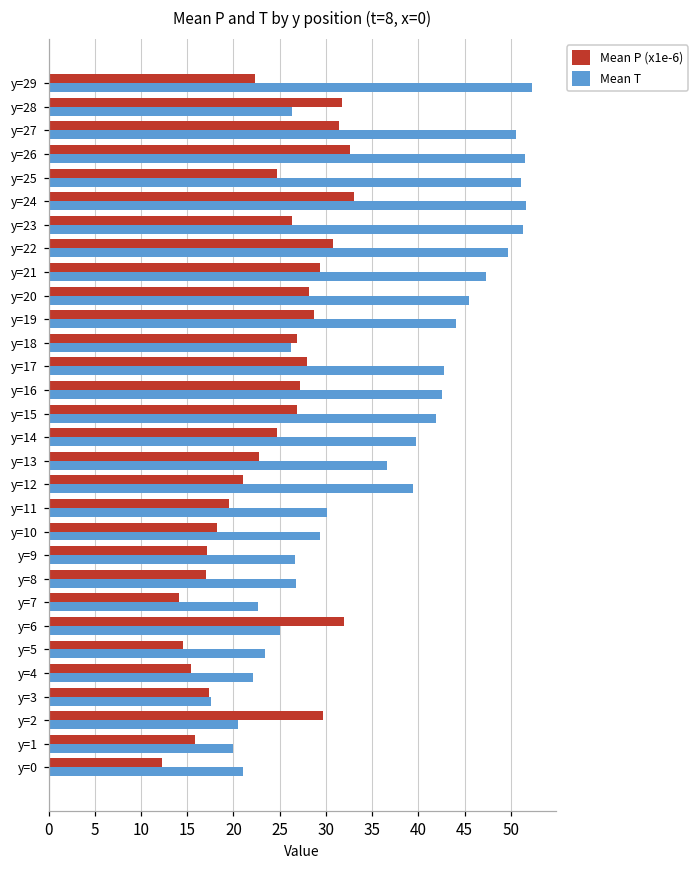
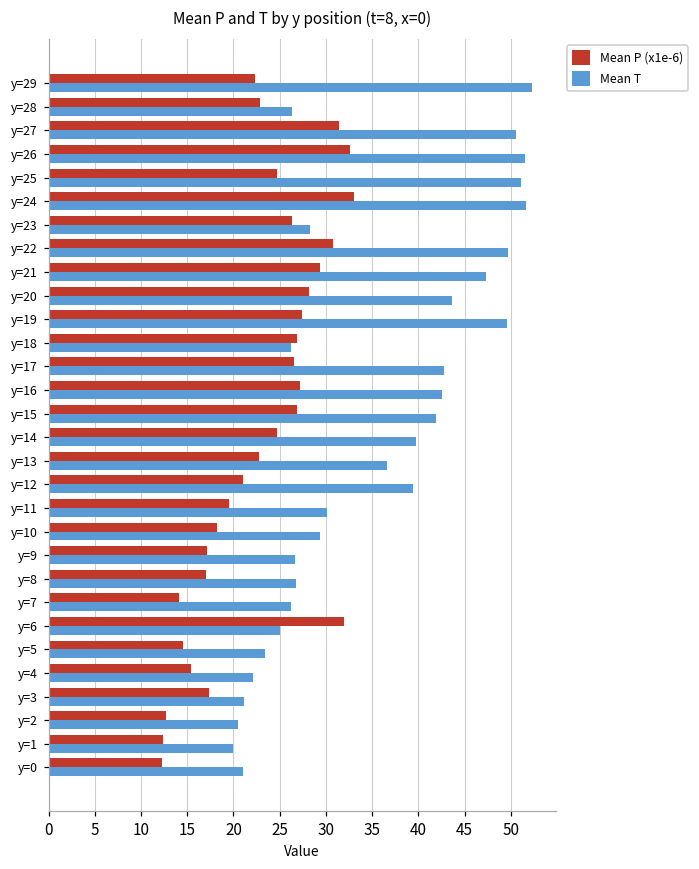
  {
    "Mean P (x1e-6)": {
      "y=29": 22,
-     "y=28": 32,
+     "y=28": 23,
      "y=27": 31,
      "y=26": 33,
      "y=25": 25,
      "y=24": 33,
      "y=23": 26,
      "y=22": 31,
      "y=21": 29,
      "y=20": 28,
-     "y=19": 29,
+     "y=19": 27,
      "y=18": 27,
-     "y=17": 28,
+     "y=17": 27,
      "y=16": 27,
      "y=15": 27,
      "y=14": 25,
      "y=13": 23,
      "y=12": 21,
      "y=11": 19,
      "y=10": 18,
      "y=9": 17,
      "y=8": 17,
      "y=7": 14,
      "y=6": 32,
      "y=5": 15,
      "y=4": 15,
      "y=3": 17,
-     "y=2": 30,
-     "y=1": 16,
+     "y=2": 13,
+     "y=1": 12,
      "y=0": 12
    },
    "Mean T": {
      "y=29": 52,
      "y=28": 26,
      "y=27": 51,
      "y=26": 52,
      "y=25": 51,
      "y=24": 52,
-     "y=23": 51,
+     "y=23": 28,
      "y=22": 50,
      "y=21": 47,
-     "y=20": 45,
-     "y=19": 44,
+     "y=20": 44,
+     "y=19": 50,
      "y=18": 26,
      "y=17": 43,
      "y=16": 43,
      "y=15": 42,
      "y=14": 40,
      "y=13": 37,
      "y=12": 39,
      "y=11": 30,
      "y=10": 29,
      "y=9": 27,
      "y=8": 27,
-     "y=7": 23,
+     "y=7": 26,
      "y=6": 25,
      "y=5": 23,
      "y=4": 22,
-     "y=3": 18,
+     "y=3": 21,
      "y=2": 20,
      "y=1": 20,
      "y=0": 21
    }
  }
